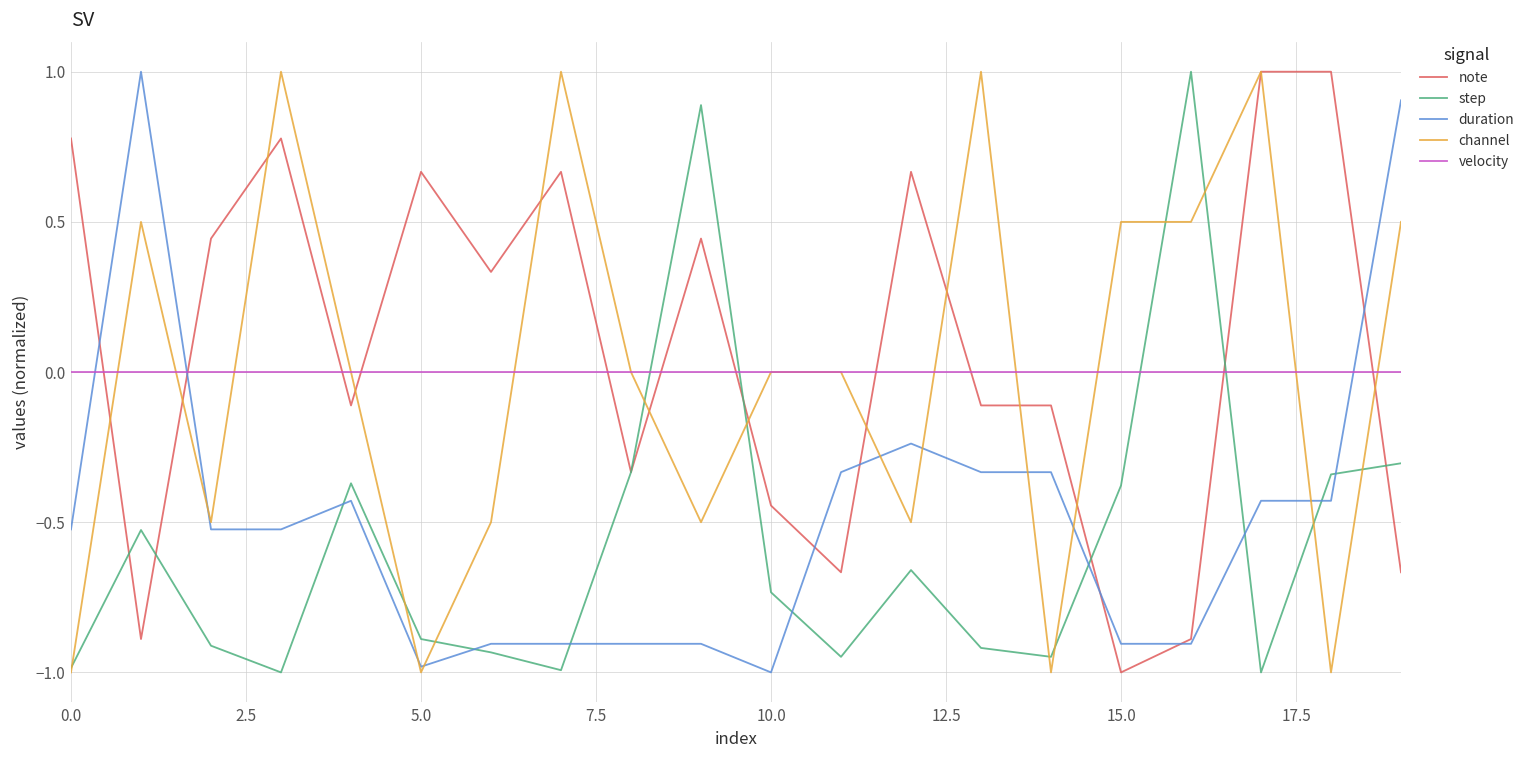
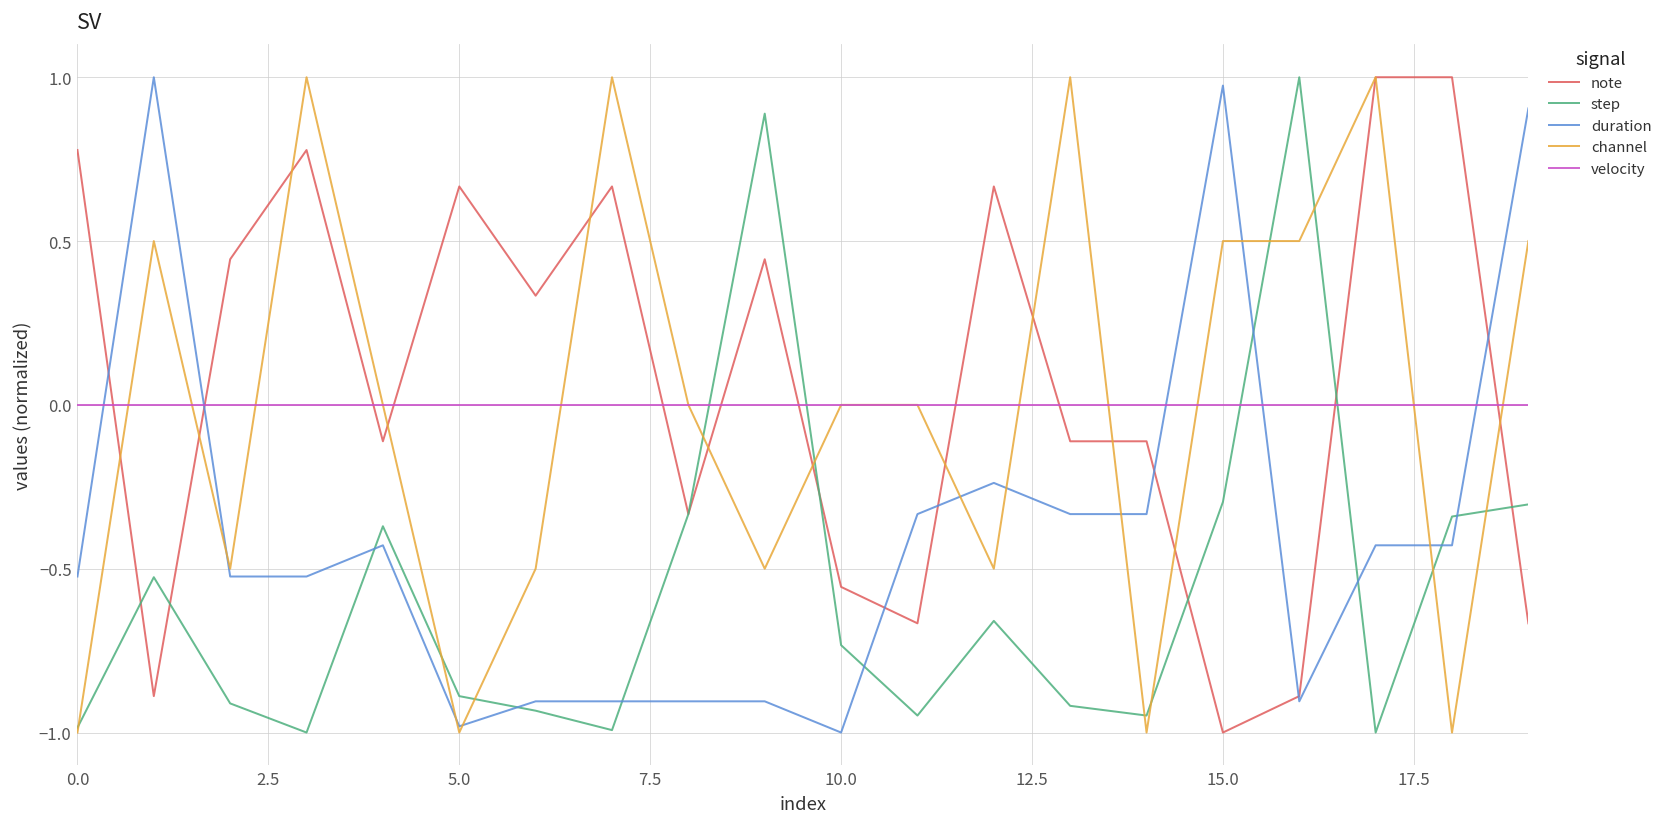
  {
    "note": {
      "0.0": 0.78,
      "5.0": 0.67,
-     "10.0": -0.44,
+     "10.0": -0.56,
      "15.0": -1.00
    },
    "step": {
      "0.0": -0.99,
      "5.0": -0.89,
      "10.0": -0.73,
-     "15.0": -0.38
+     "15.0": -0.30
    },
    "duration": {
      "0.0": -0.52,
      "5.0": -0.98,
      "10.0": -1.00,
-     "15.0": -0.90
+     "15.0": 0.97
    },
    "channel": {
      "0.0": -1.00,
      "5.0": -1.00,
      "15.0": 0.50
    },
    "velocity": {
      "0.0": 0.00,
      "5.0": 0.00,
      "15.0": 0.00
    }
  }
